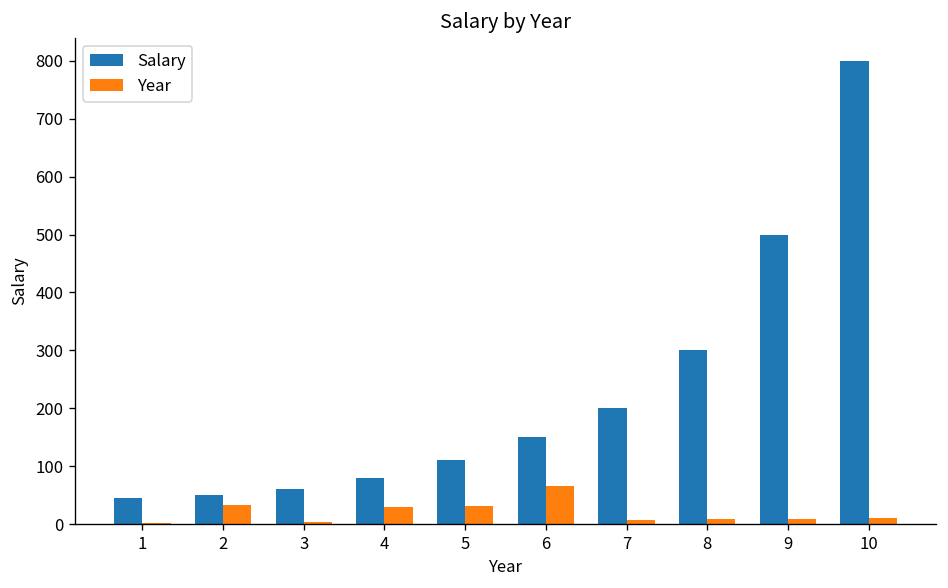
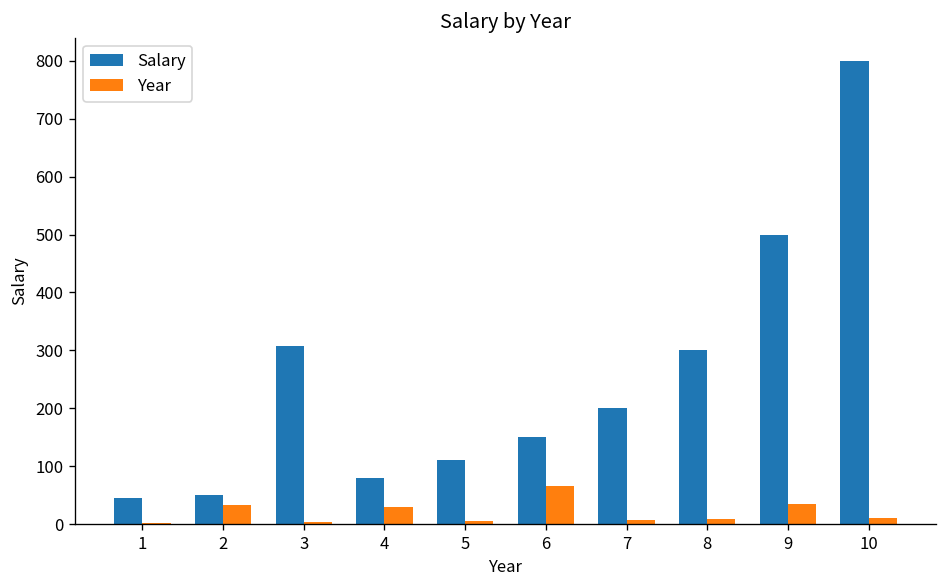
  {
    "Salary": {
      "1": 50,
      "2": 50,
-     "3": 60,
+     "3": 310,
      "4": 80,
      "5": 110,
      "6": 150,
      "7": 200,
      "8": 300,
      "9": 500,
      "10": 800
    },
    "Year": {
      "2": 30,
      "4": 30,
-     "5": 30,
+     "5": 10,
      "6": 70,
      "7": 10,
      "8": 10,
-     "9": 10,
+     "9": 40,
      "10": 10
    }
  }
